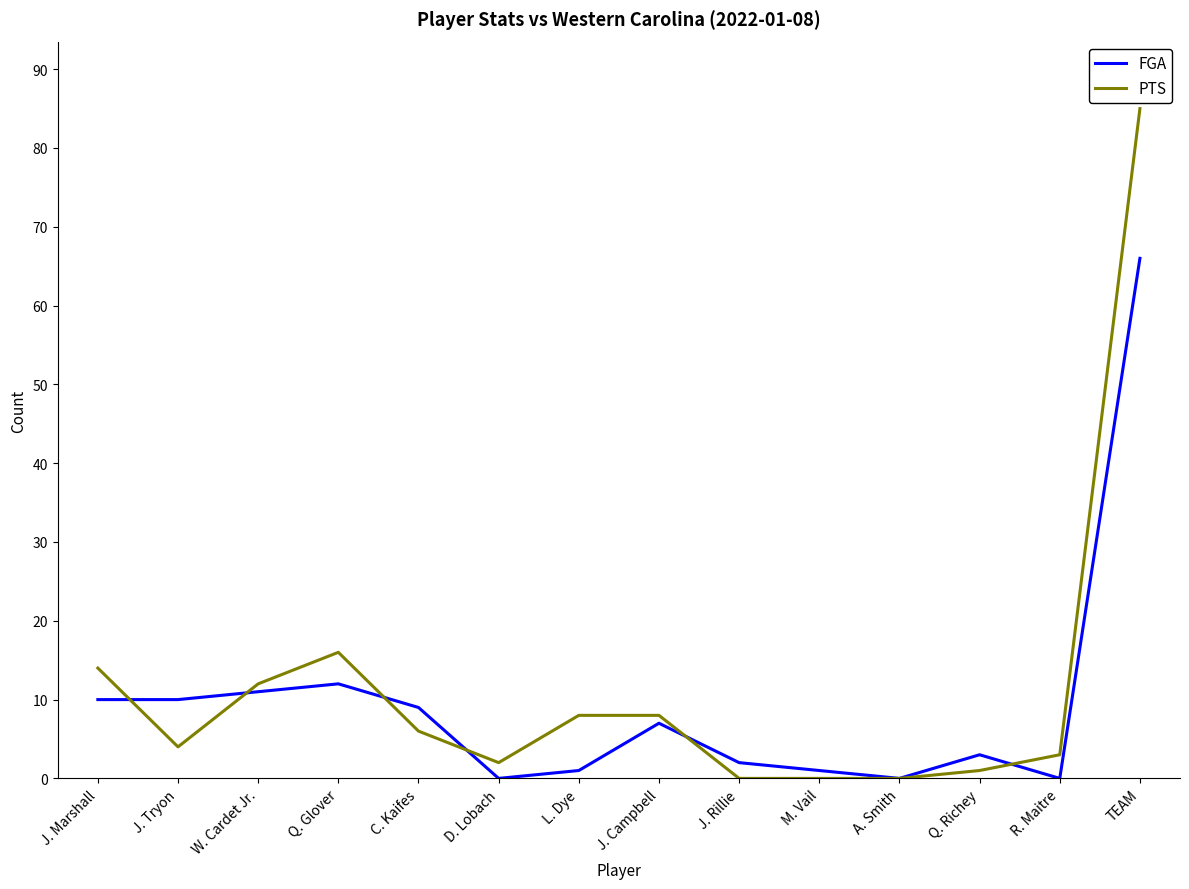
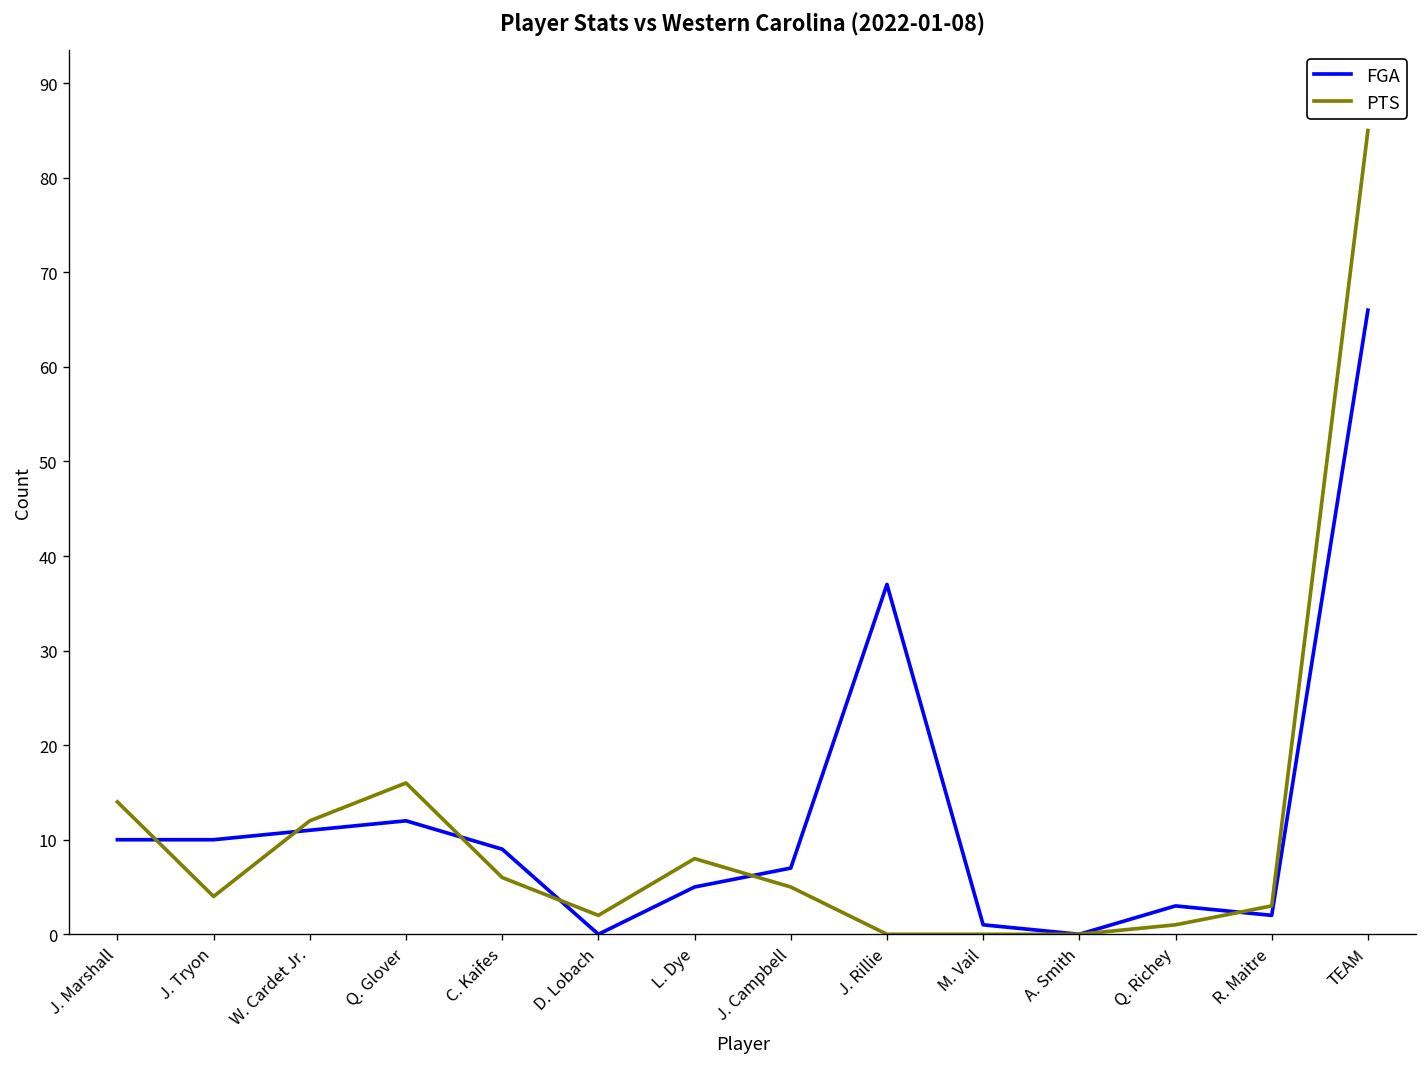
  {
    "FGA": {
      "J. Marshall": 10,
      "J. Tryon": 10,
      "W. Cardet Jr.": 11,
      "Q. Glover": 12,
      "C. Kaifes": 9,
      "D. Lobach": 0,
-     "L. Dye": 1,
+     "L. Dye": 5,
      "J. Campbell": 7,
-     "J. Rillie": 2,
+     "J. Rillie": 37,
      "M. Vail": 1,
      "Q. Richey": 3,
-     "R. Maitre": 0,
+     "R. Maitre": 2,
      "TEAM": 66
    },
    "PTS": {
      "J. Marshall": 14,
      "J. Tryon": 4,
      "W. Cardet Jr.": 12,
      "Q. Glover": 16,
      "C. Kaifes": 6,
      "D. Lobach": 2,
      "L. Dye": 8,
-     "J. Campbell": 8,
+     "J. Campbell": 5,
      "J. Rillie": 0,
      "M. Vail": 0,
      "Q. Richey": 1,
      "R. Maitre": 3,
      "TEAM": 85
    }
  }
